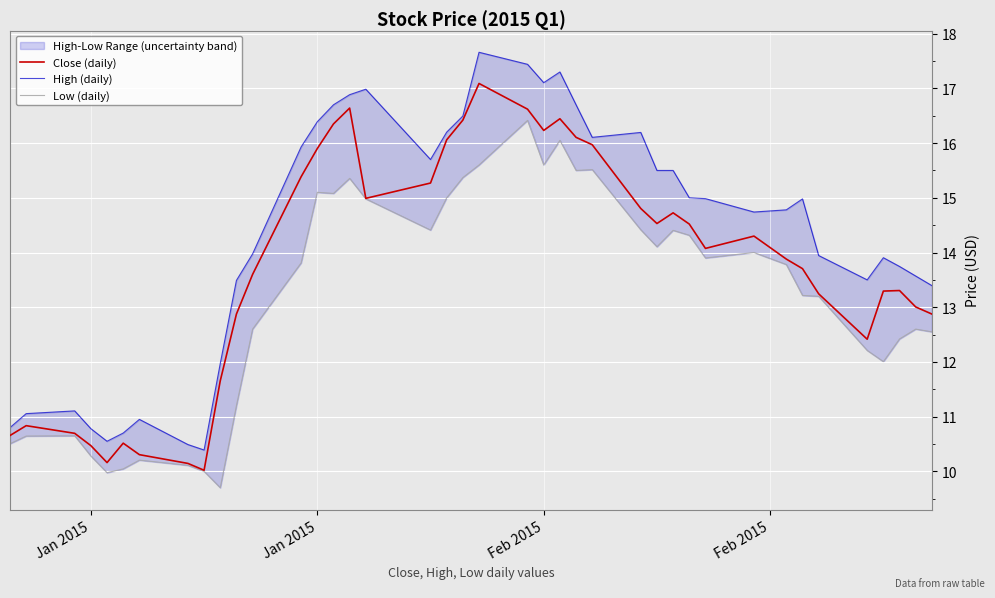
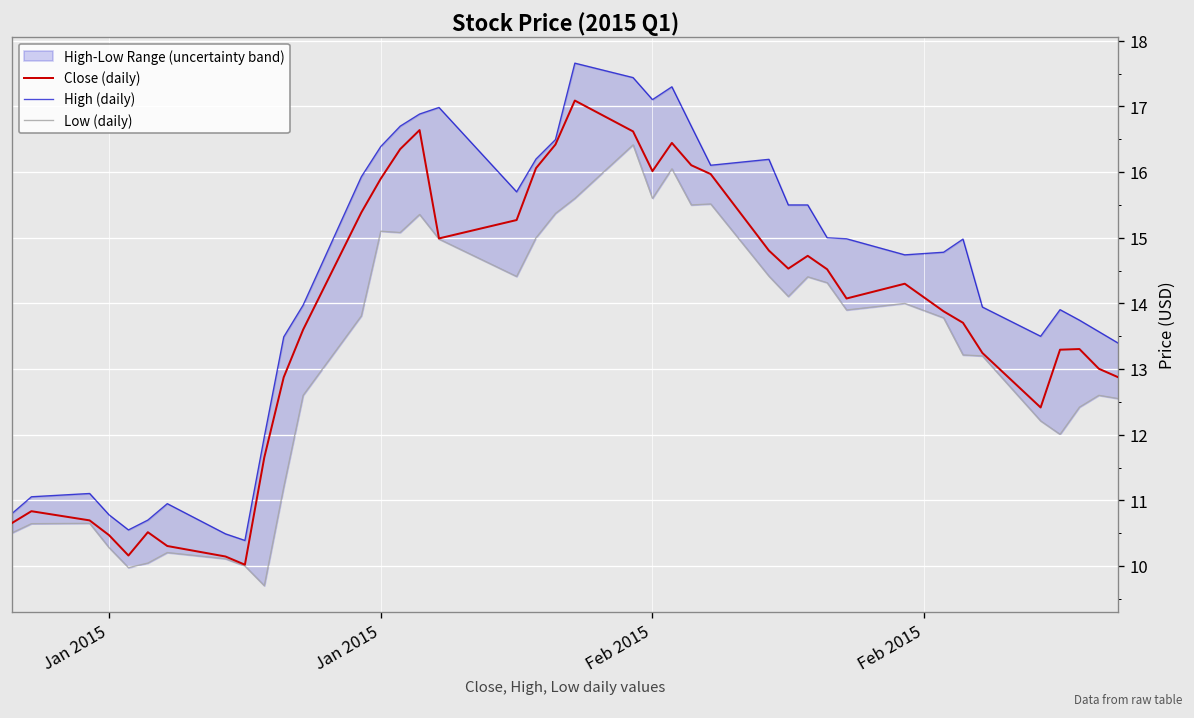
  {
    "Close (daily)": {
-     "Feb 2015": 16.2
+     "Feb 2015": 16.0
    },
    "High-Low Range (uncertainty band)": {
      "Feb 2015": 17.1
    },
    "Low (daily)": {
      "Feb 2015": 15.6
    }
  }
